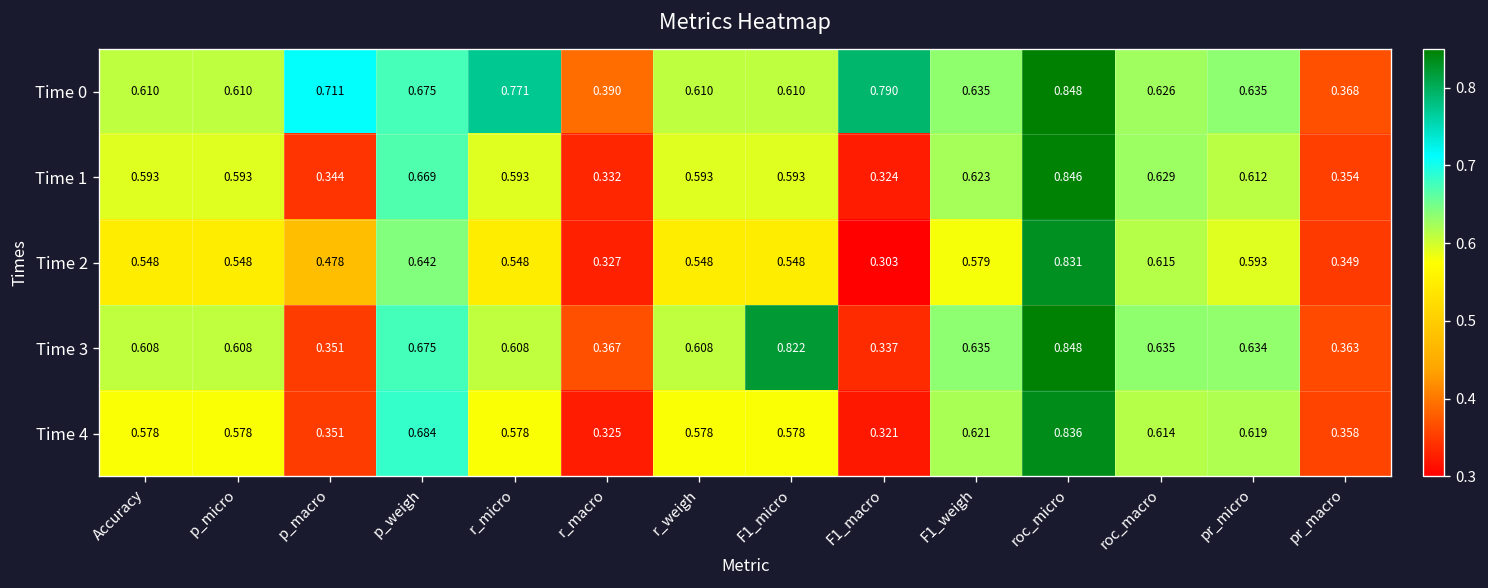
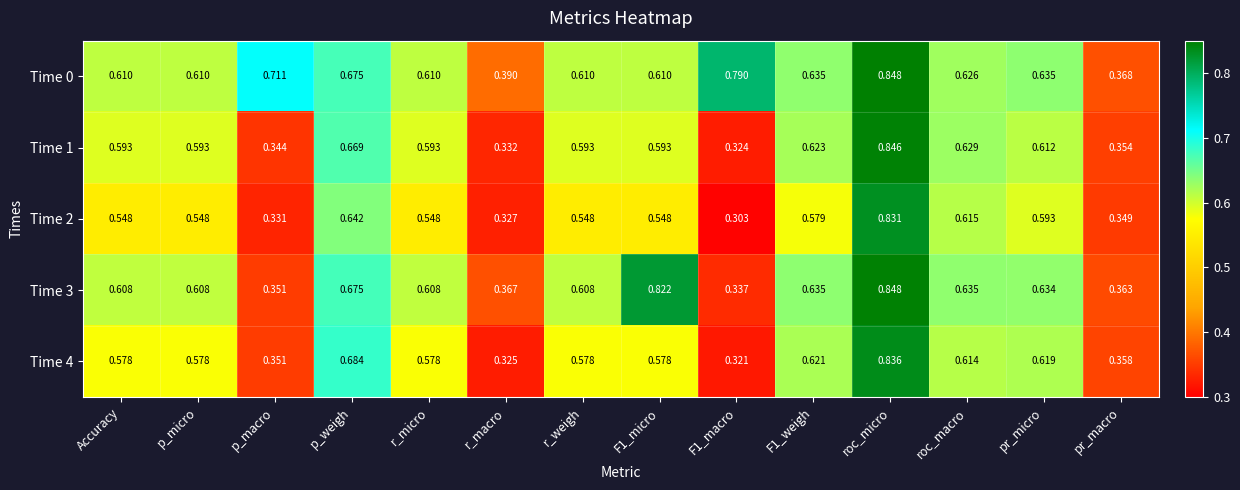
  {
    "Time 0": {
      "Accuracy": 0.610,
      "p_micro": 0.610,
      "p_macro": 0.711,
      "p_weigh": 0.675,
-     "r_micro": 0.771,
+     "r_micro": 0.610,
      "r_macro": 0.390,
      "r_weigh": 0.610,
      "F1_micro": 0.610,
      "F1_macro": 0.790,
      "F1_weigh": 0.635,
      "roc_micro": 0.848,
      "roc_macro": 0.626,
      "pr_micro": 0.635,
      "pr_macro": 0.368
    },
    "Time 1": {
      "Accuracy": 0.593,
      "p_micro": 0.593,
      "p_macro": 0.344,
      "p_weigh": 0.669,
      "r_micro": 0.593,
      "r_macro": 0.332,
      "r_weigh": 0.593,
      "F1_micro": 0.593,
      "F1_macro": 0.324,
      "F1_weigh": 0.623,
      "roc_micro": 0.846,
      "roc_macro": 0.629,
      "pr_micro": 0.612,
      "pr_macro": 0.354
    },
    "Time 2": {
      "Accuracy": 0.548,
      "p_micro": 0.548,
-     "p_macro": 0.478,
+     "p_macro": 0.331,
      "p_weigh": 0.642,
      "r_micro": 0.548,
      "r_macro": 0.327,
      "r_weigh": 0.548,
      "F1_micro": 0.548,
      "F1_macro": 0.303,
      "F1_weigh": 0.579,
      "roc_micro": 0.831,
      "roc_macro": 0.615,
      "pr_micro": 0.593,
      "pr_macro": 0.349
    },
    "Time 3": {
      "Accuracy": 0.608,
      "p_micro": 0.608,
      "p_macro": 0.351,
      "p_weigh": 0.675,
      "r_micro": 0.608,
      "r_macro": 0.367,
      "r_weigh": 0.608,
      "F1_micro": 0.822,
      "F1_macro": 0.337,
      "F1_weigh": 0.635,
      "roc_micro": 0.848,
      "roc_macro": 0.635,
      "pr_micro": 0.634,
      "pr_macro": 0.363
    },
    "Time 4": {
      "Accuracy": 0.578,
      "p_micro": 0.578,
      "p_macro": 0.351,
      "p_weigh": 0.684,
      "r_micro": 0.578,
      "r_macro": 0.325,
      "r_weigh": 0.578,
      "F1_micro": 0.578,
      "F1_macro": 0.321,
      "F1_weigh": 0.621,
      "roc_micro": 0.836,
      "roc_macro": 0.614,
      "pr_micro": 0.619,
      "pr_macro": 0.358
    }
  }
